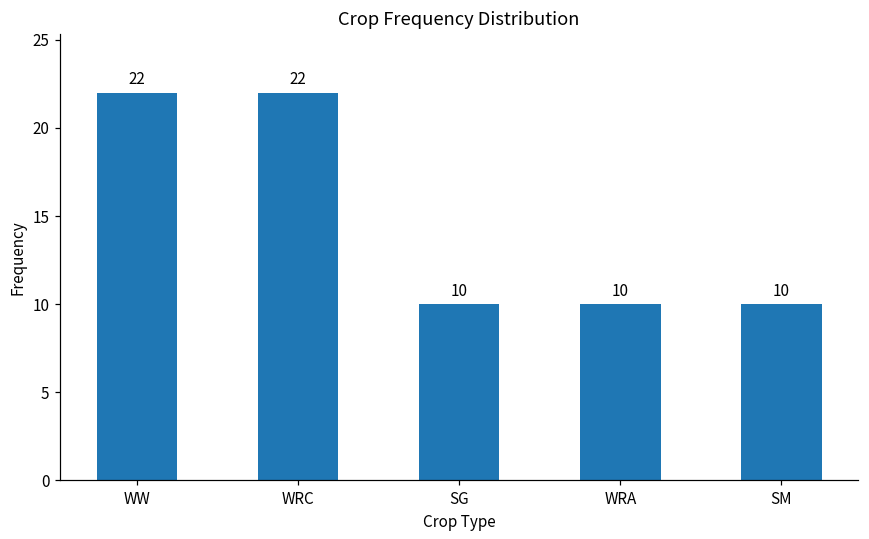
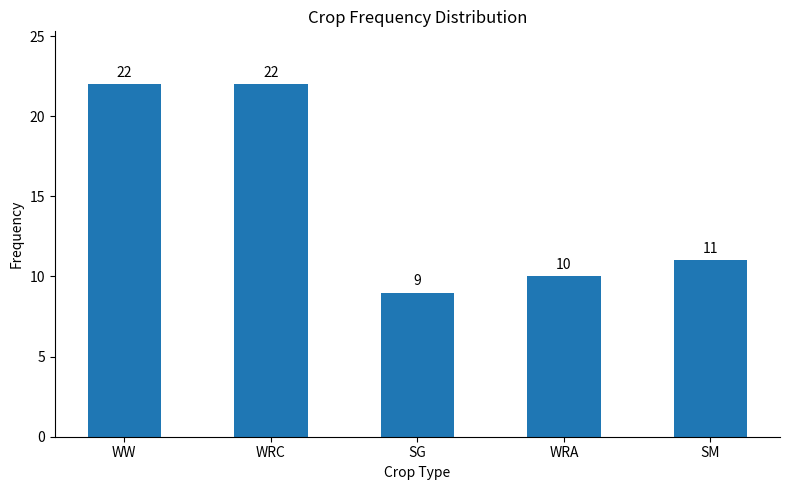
  {
    "WW": 22,
    "WRC": 22,
-   "SG": 10,
+   "SG": 9,
    "WRA": 10,
-   "SM": 10
+   "SM": 11
  }
